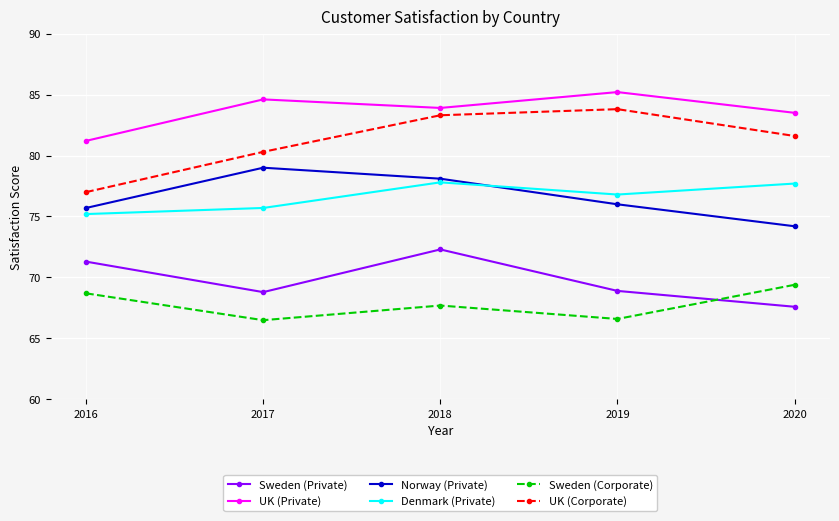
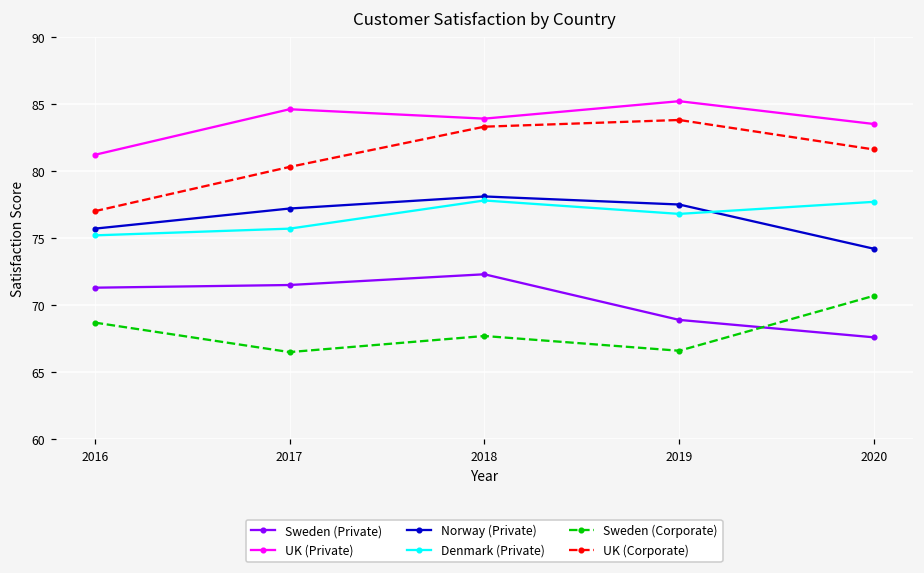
  {
    "Sweden (Private)": {
      "2016": 71.3,
-     "2017": 68.8,
+     "2017": 71.5,
      "2018": 72.3,
      "2019": 68.9,
      "2020": 67.6
    },
    "UK (Private)": {
      "2016": 81.2,
      "2017": 84.6,
      "2018": 83.9,
      "2019": 85.2,
      "2020": 83.5
    },
    "Norway (Private)": {
      "2016": 75.7,
-     "2017": 79.0,
+     "2017": 77.2,
      "2018": 78.1,
-     "2019": 76.0,
+     "2019": 77.5,
      "2020": 74.2
    },
    "Denmark (Private)": {
      "2016": 75.2,
      "2017": 75.7,
      "2018": 77.8,
      "2019": 76.8,
      "2020": 77.7
    },
    "Sweden (Corporate)": {
      "2016": 68.7,
      "2017": 66.5,
      "2018": 67.7,
      "2019": 66.6,
-     "2020": 69.4
+     "2020": 70.7
    },
    "UK (Corporate)": {
      "2016": 77.0,
      "2017": 80.3,
      "2018": 83.3,
      "2019": 83.8,
      "2020": 81.6
    }
  }
